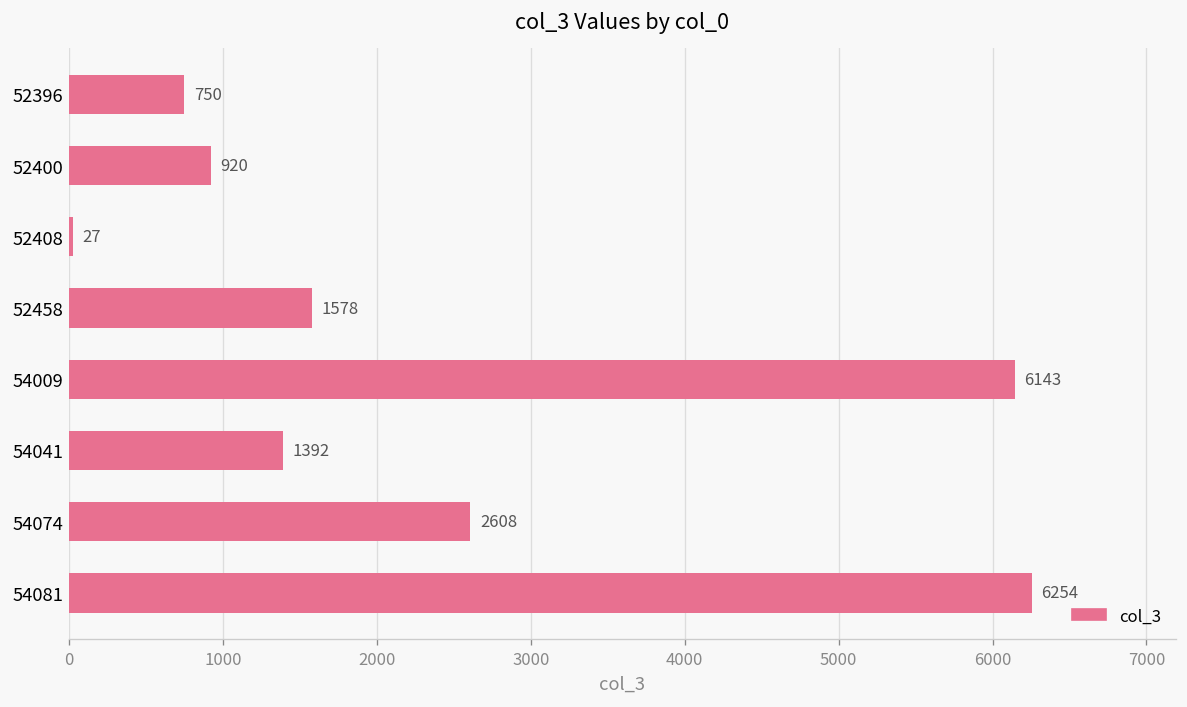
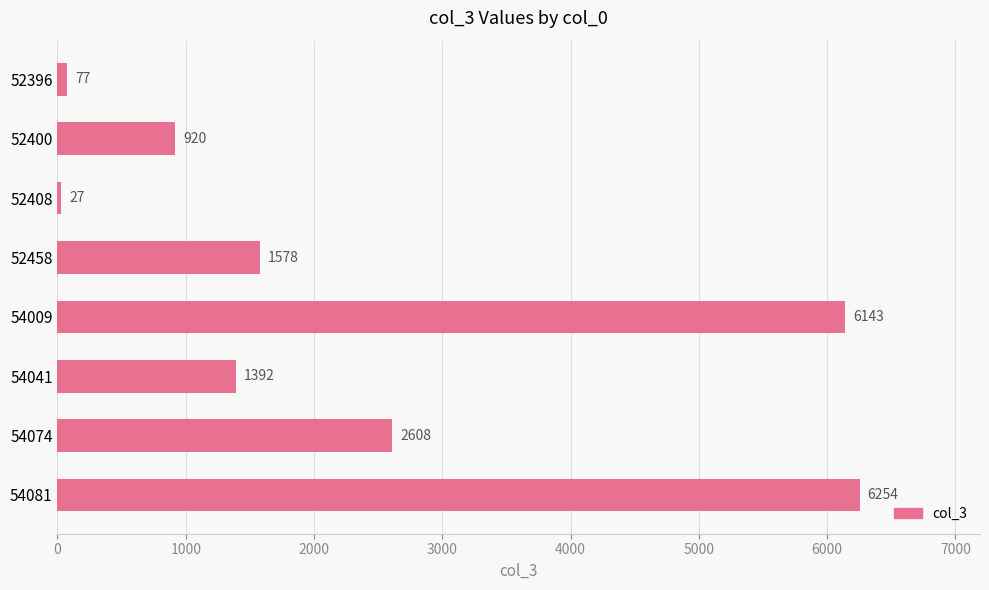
  {
-   "52396": 750,
+   "52396": 77,
    "52400": 920,
    "52408": 27,
    "52458": 1578,
    "54009": 6143,
    "54041": 1392,
    "54074": 2608,
    "54081": 6254
  }
